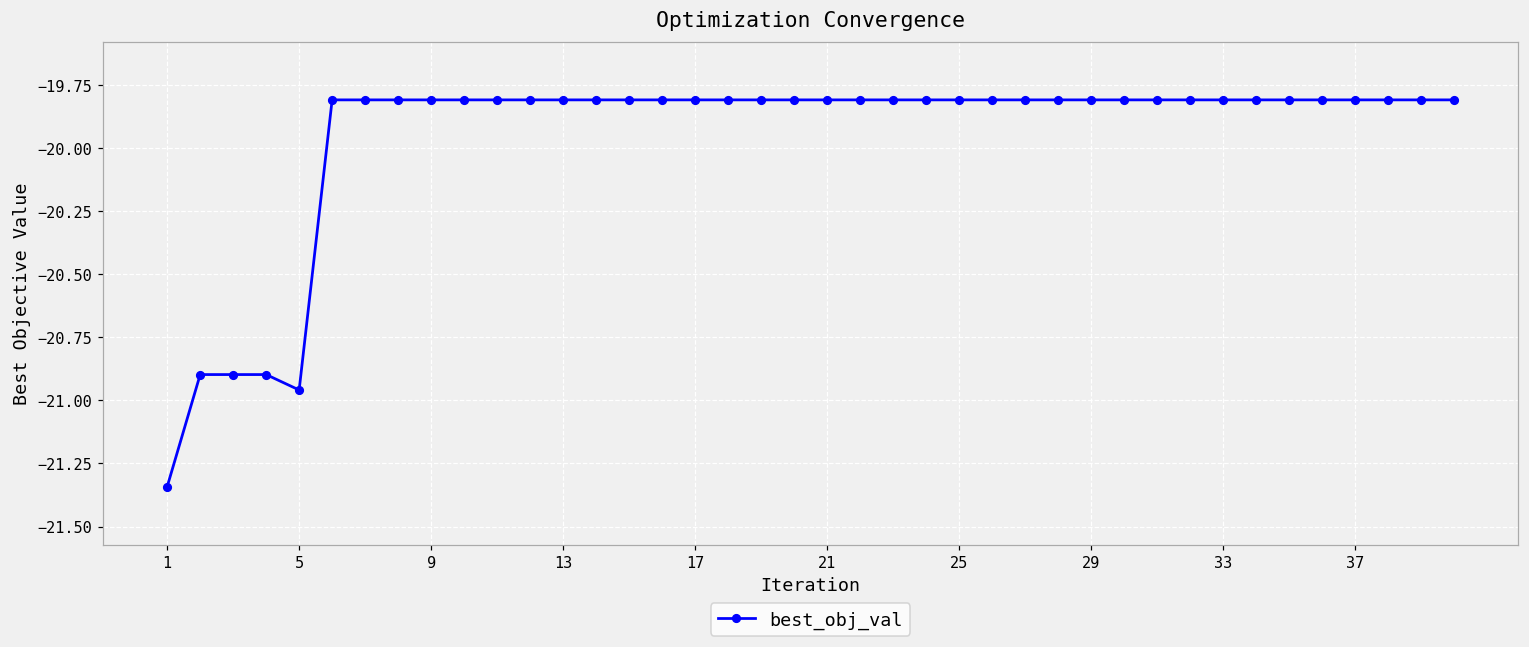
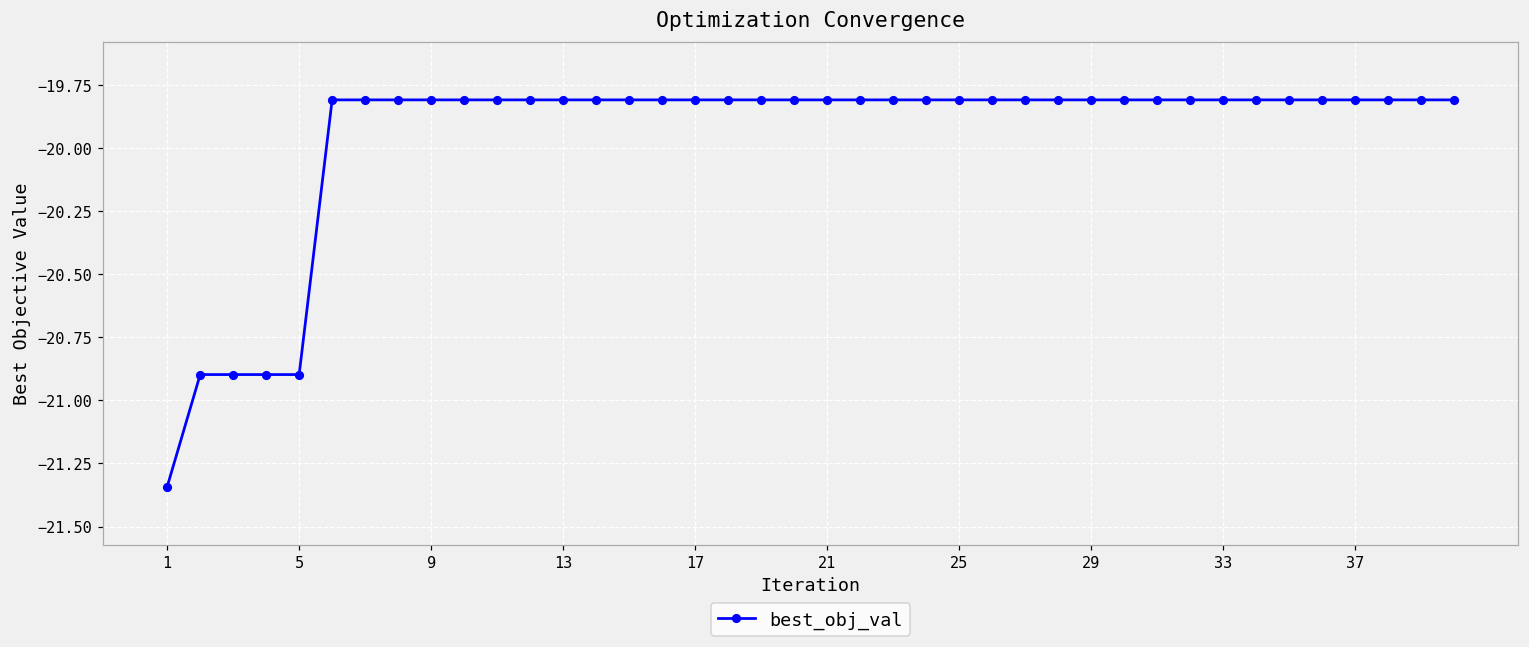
  {
    "1": -21.34,
-   "5": -20.96,
+   "5": -20.90,
    "9": -19.81,
    "13": -19.81,
    "17": -19.81,
    "21": -19.81,
    "25": -19.81,
    "29": -19.81,
    "33": -19.81,
    "37": -19.81
  }
